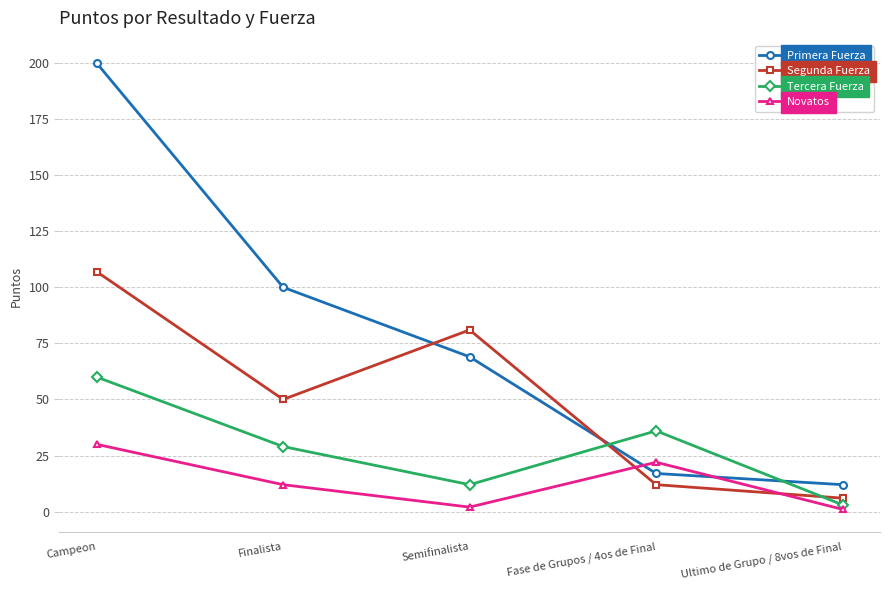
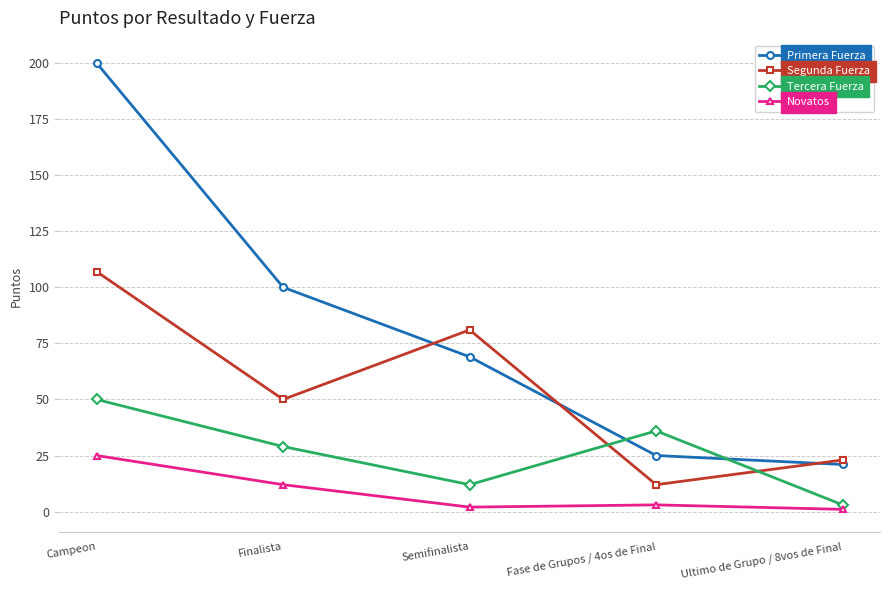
  {
    "Primera Fuerza": {
      "Campeon": 200,
      "Finalista": 100,
      "Semifinalista": 69,
-     "Fase de Grupos / 4os de Final": 17,
-     "Ultimo de Grupo / 8vos de Final": 12
+     "Fase de Grupos / 4os de Final": 25,
+     "Ultimo de Grupo / 8vos de Final": 21
    },
    "Segunda Fuerza": {
      "Campeon": 107,
      "Finalista": 50,
      "Semifinalista": 81,
      "Fase de Grupos / 4os de Final": 12,
-     "Ultimo de Grupo / 8vos de Final": 6
+     "Ultimo de Grupo / 8vos de Final": 23
    },
    "Tercera Fuerza": {
-     "Campeon": 60,
+     "Campeon": 50,
      "Finalista": 29,
      "Semifinalista": 12,
      "Fase de Grupos / 4os de Final": 36,
      "Ultimo de Grupo / 8vos de Final": 3
    },
    "Novatos": {
-     "Campeon": 30,
+     "Campeon": 25,
      "Finalista": 12,
      "Semifinalista": 2,
-     "Fase de Grupos / 4os de Final": 22,
+     "Fase de Grupos / 4os de Final": 3,
      "Ultimo de Grupo / 8vos de Final": 1
    }
  }
